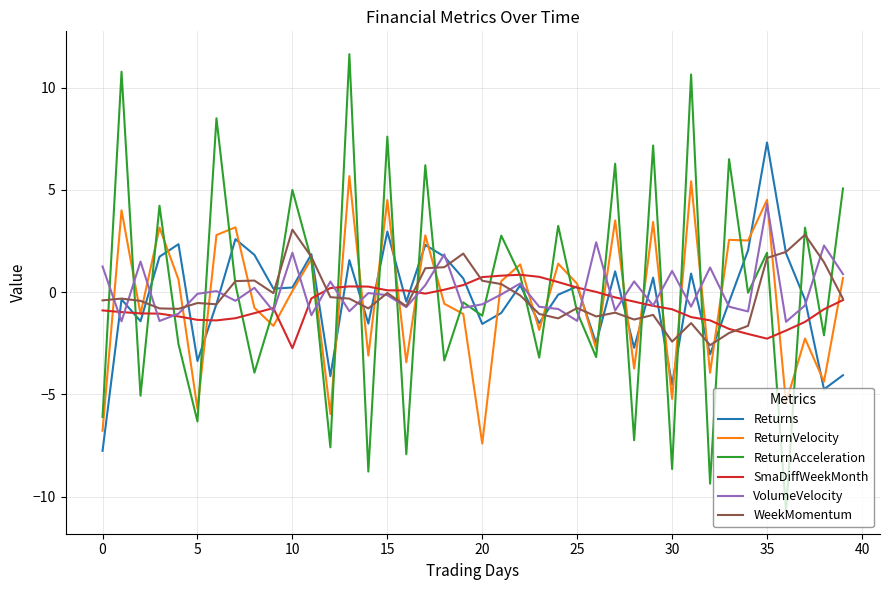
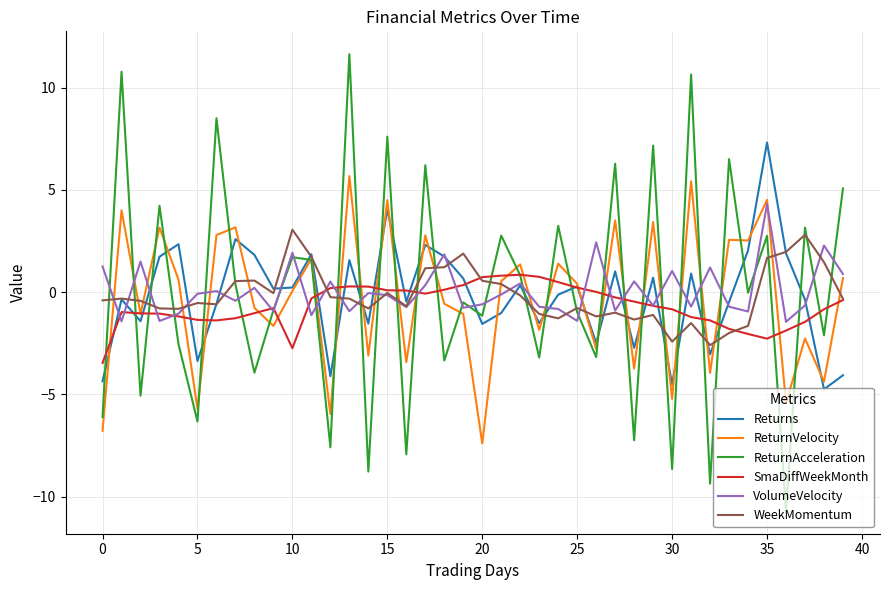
  {
    "Returns": {
-     "0": -7.8,
+     "0": -4.4,
      "5": -3.4,
      "10": 0.2,
-     "15": 3.0,
+     "15": 4.1,
      "20": -1.6,
      "30": -4.5,
      "35": 7.3
    },
    "ReturnVelocity": {
      "0": -6.8,
      "5": -5.7,
      "10": 0.1,
      "15": 4.5,
      "20": -7.4,
      "25": 0.4,
      "30": -5.2,
      "35": 4.5
    },
    "ReturnAcceleration": {
      "0": -6.1,
      "5": -6.3,
-     "10": 5.0,
+     "10": 1.7,
      "15": 7.6,
      "20": -1.2,
      "25": -1.0,
      "30": -8.6,
-     "35": 1.9
+     "35": 2.8
    },
    "SmaDiffWeekMonth": {
-     "0": -0.9,
+     "0": -3.5,
      "5": -1.4,
      "10": -2.7,
      "15": 0.1,
      "20": 0.7,
      "30": -0.8,
      "35": -2.3
    },
    "VolumeVelocity": {
      "0": 1.3,
      "5": -0.1,
      "10": 1.9,
      "20": -0.6,
      "25": -1.4,
      "30": 1.0,
      "35": 4.3
    },
    "WeekMomentum": {
      "0": -0.4,
      "5": -0.5,
      "10": 3.1,
      "20": 0.6,
      "25": -0.8,
      "30": -2.4,
      "35": 1.7
    }
  }
